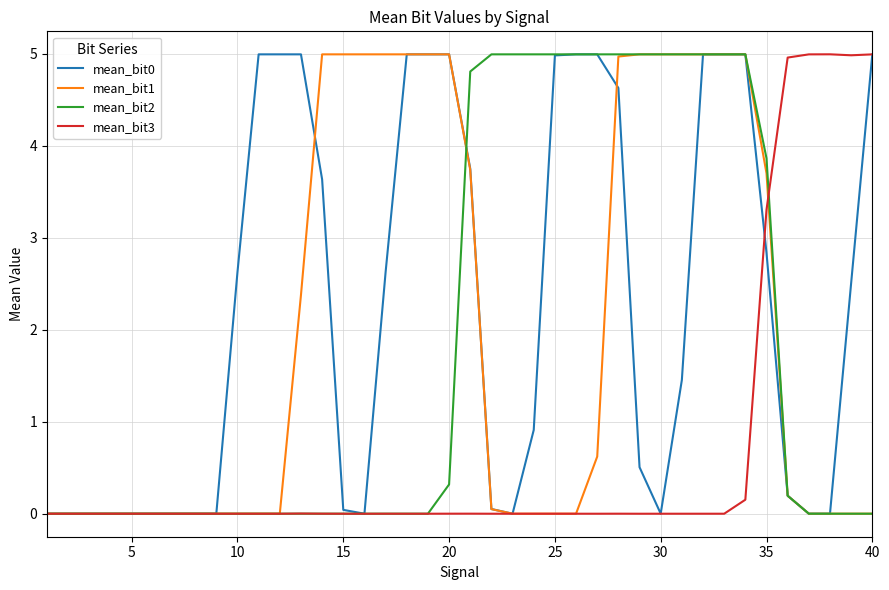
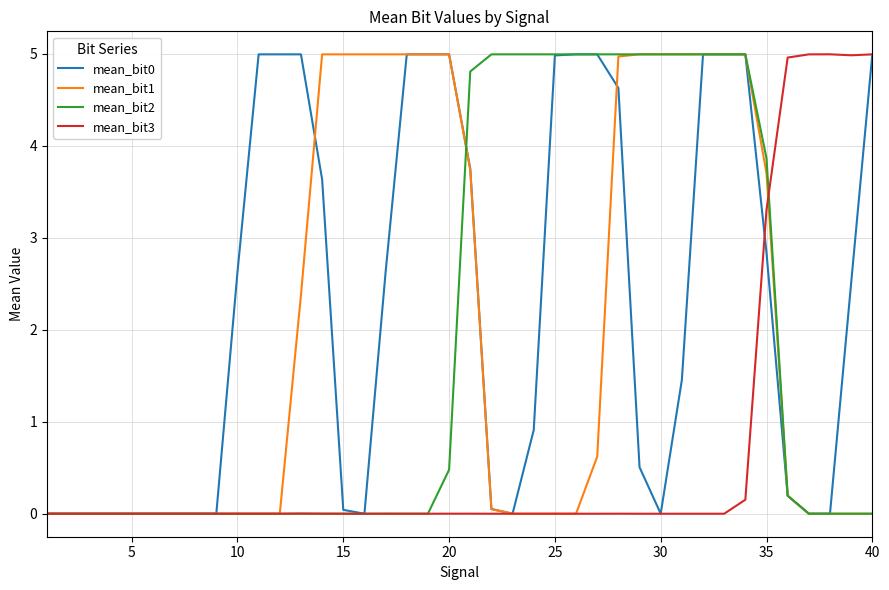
  {
    "mean_bit0": {
      "10": 2.6,
      "15": 0.0,
      "35": 2.8
    },
    "mean_bit1": {
      "15": 5.0,
      "35": 3.7
    },
    "mean_bit2": {
-     "20": 0.3,
+     "20": 0.5,
      "35": 3.9
    },
    "mean_bit3": {
      "20": 0.0,
      "35": 3.3
    }
  }
